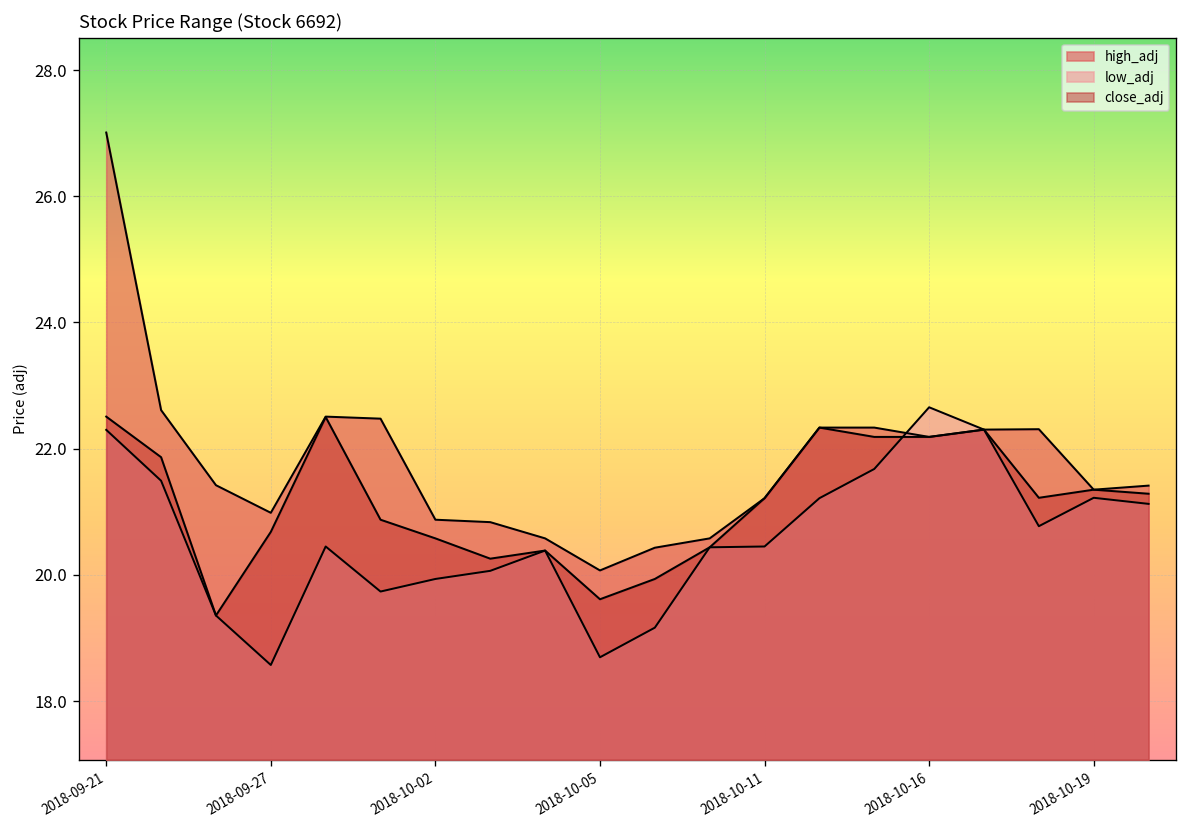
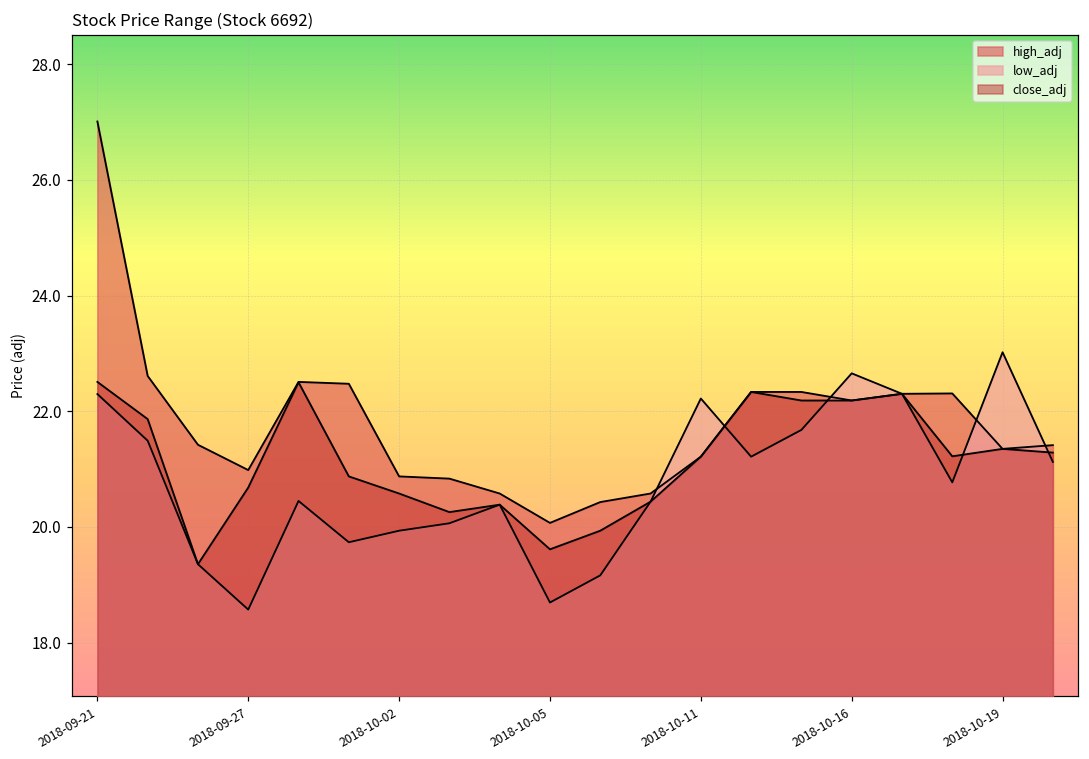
  {
    "low_adj": {
      "2018-09-21": 22.3,
      "2018-09-27": 18.6,
      "2018-10-02": 19.9,
      "2018-10-05": 18.7,
-     "2018-10-11": 20.4,
+     "2018-10-11": 22.2,
      "2018-10-16": 22.7,
-     "2018-10-19": 21.2
+     "2018-10-19": 23.0
    }
  }
